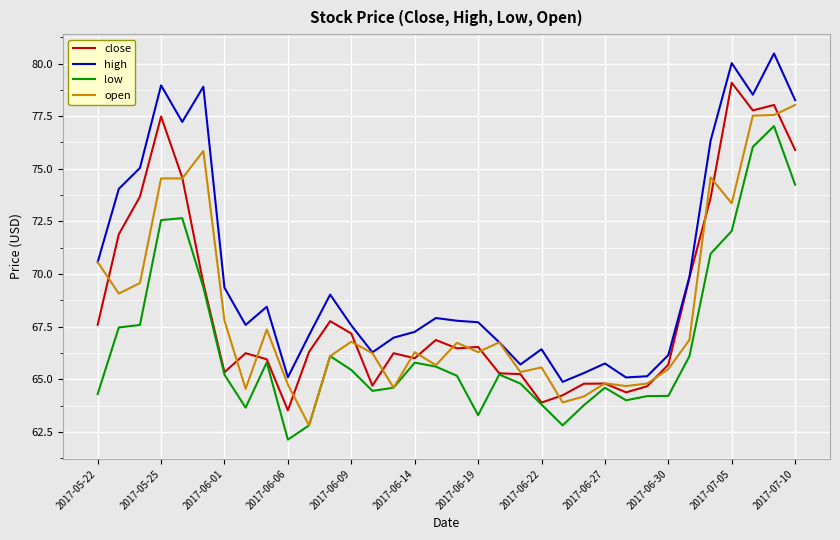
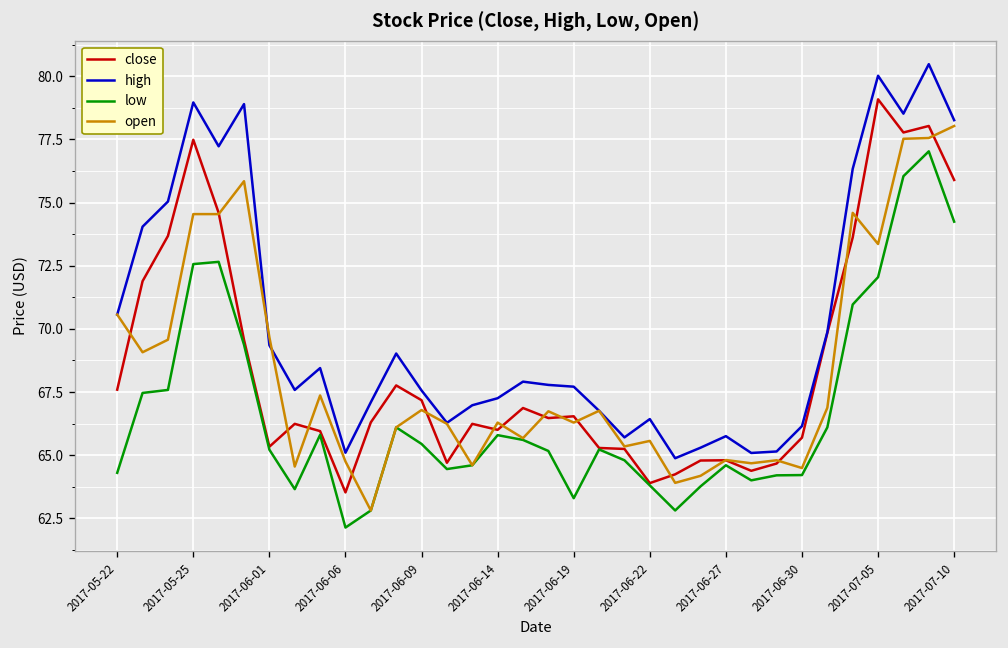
  {
    "close": {
      "2017-05-22": 67.6,
      "2017-05-25": 77.5,
      "2017-06-01": 65.3,
      "2017-06-06": 63.5,
      "2017-06-09": 67.2,
      "2017-06-14": 66.0,
      "2017-06-19": 66.5,
      "2017-06-30": 65.7,
      "2017-07-05": 79.1,
      "2017-07-10": 75.9
    },
    "high": {
      "2017-05-25": 79.0,
      "2017-06-01": 69.4,
      "2017-06-06": 65.1,
      "2017-06-09": 67.6,
      "2017-06-14": 67.3,
      "2017-06-19": 67.7,
      "2017-06-22": 66.4,
      "2017-06-27": 65.8,
      "2017-06-30": 66.2,
      "2017-07-05": 80.0,
      "2017-07-10": 78.3
    },
    "low": {
      "2017-05-22": 64.3,
      "2017-05-25": 72.6,
      "2017-06-01": 65.2,
      "2017-06-06": 62.1,
      "2017-06-09": 65.4,
      "2017-06-14": 65.8,
      "2017-06-19": 63.3,
      "2017-06-27": 64.6,
      "2017-06-30": 64.2,
      "2017-07-05": 72.0,
      "2017-07-10": 74.2
    },
    "open": {
      "2017-05-25": 74.5,
-     "2017-06-01": 67.8,
+     "2017-06-01": 69.7,
      "2017-06-06": 64.8,
      "2017-06-09": 66.8,
      "2017-06-14": 66.3,
      "2017-06-19": 66.3,
      "2017-06-22": 65.6,
-     "2017-06-30": 65.5,
+     "2017-06-30": 64.5,
      "2017-07-05": 73.4,
      "2017-07-10": 78.0
    }
  }
